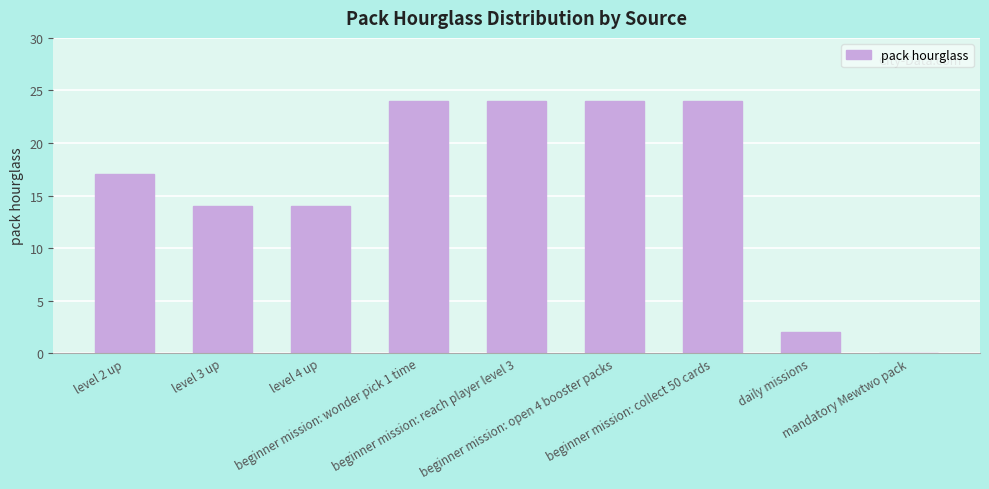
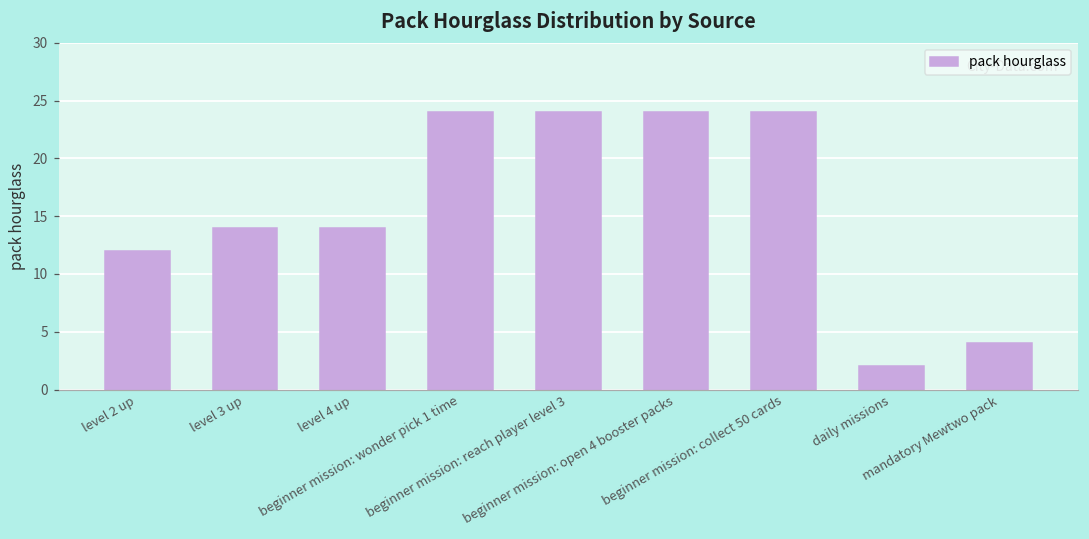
  {
-   "level 2 up": 17,
+   "level 2 up": 12,
    "level 3 up": 14,
    "level 4 up": 14,
    "beginner mission: wonder pick 1 time": 24,
    "beginner mission: reach player level 3": 24,
    "beginner mission: open 4 booster packs": 24,
    "beginner mission: collect 50 cards": 24,
    "daily missions": 2,
-   "mandatory Mewtwo pack": 0
+   "mandatory Mewtwo pack": 4
  }
